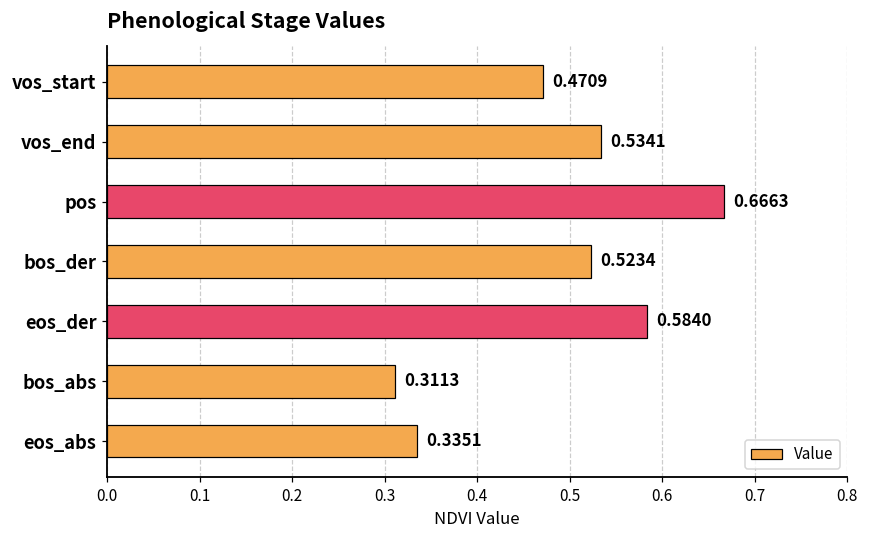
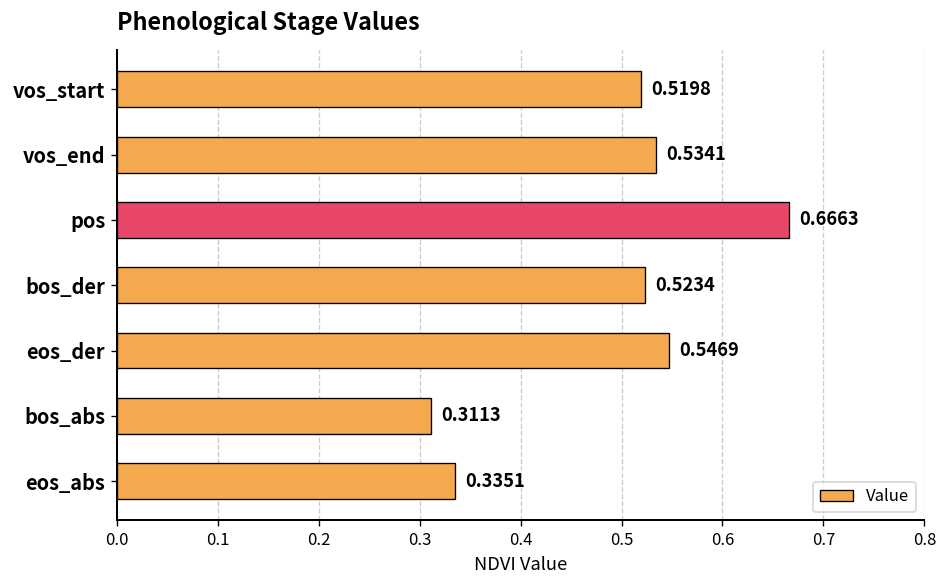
  {
-   "vos_start": 0.4709,
+   "vos_start": 0.5198,
    "vos_end": 0.5341,
    "pos": 0.6663,
    "bos_der": 0.5234,
-   "eos_der": 0.5840,
+   "eos_der": 0.5469,
    "bos_abs": 0.3113,
    "eos_abs": 0.3351
  }
